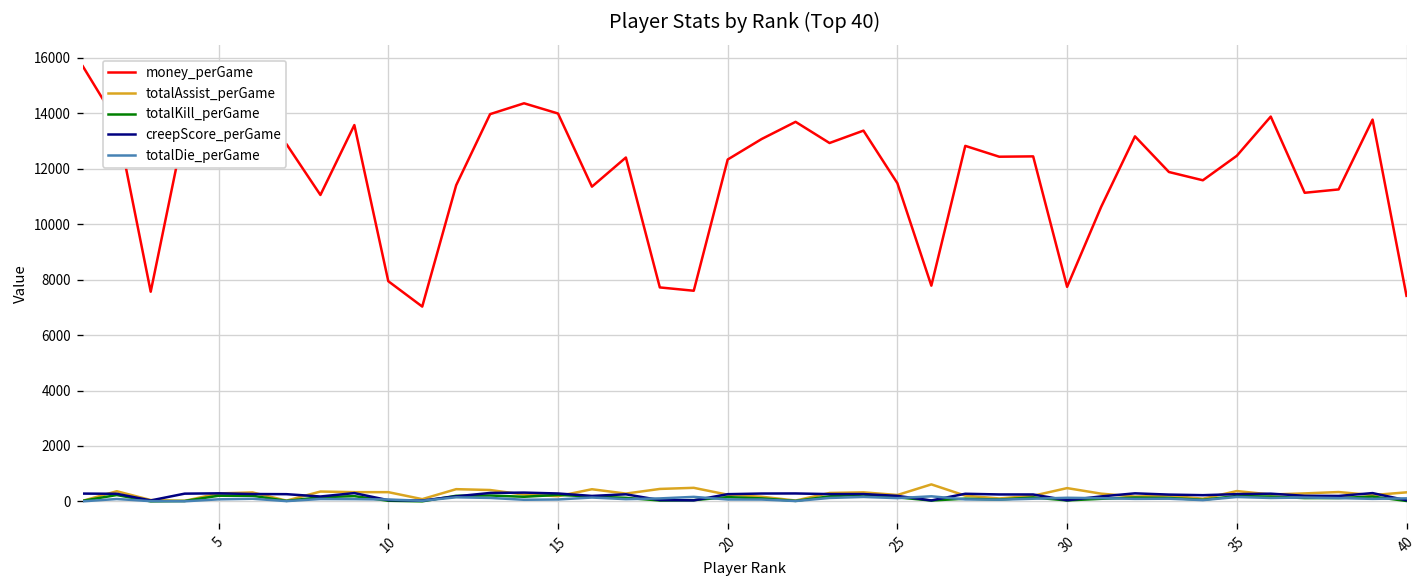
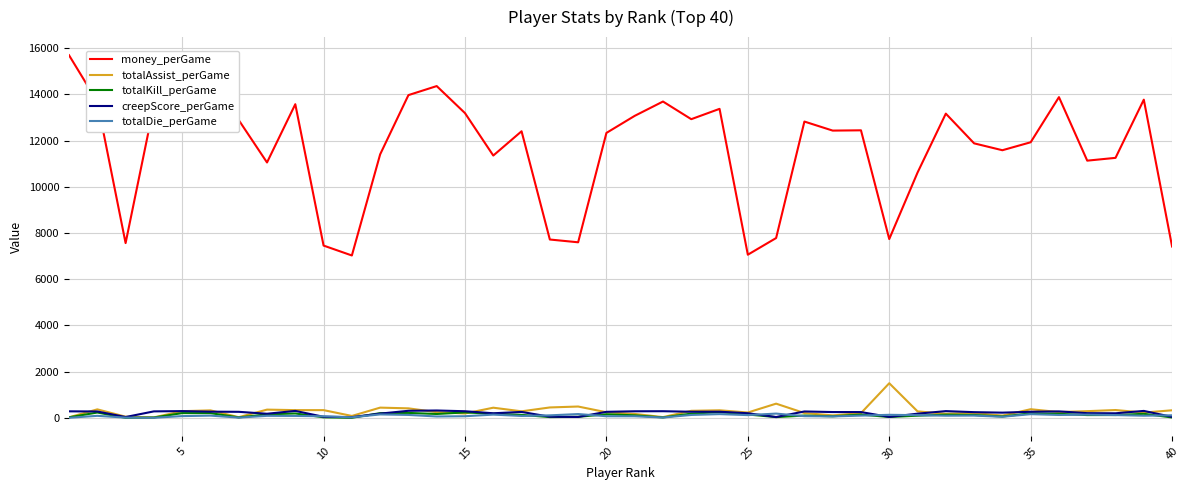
  {
    "money_perGame": {
-     "10": 7900,
-     "15": 14000,
+     "10": 7500,
+     "15": 13200,
      "20": 12300,
-     "25": 11500,
+     "25": 7100,
      "30": 7700,
-     "35": 12500,
+     "35": 11900,
      "40": 7400
    },
    "totalAssist_perGame": {
      "10": 300,
-     "30": 500,
+     "30": 1500,
      "35": 400,
      "40": 300
    },
    "totalDie_perGame": {
      "5": 100,
      "15": 100
    }
  }
